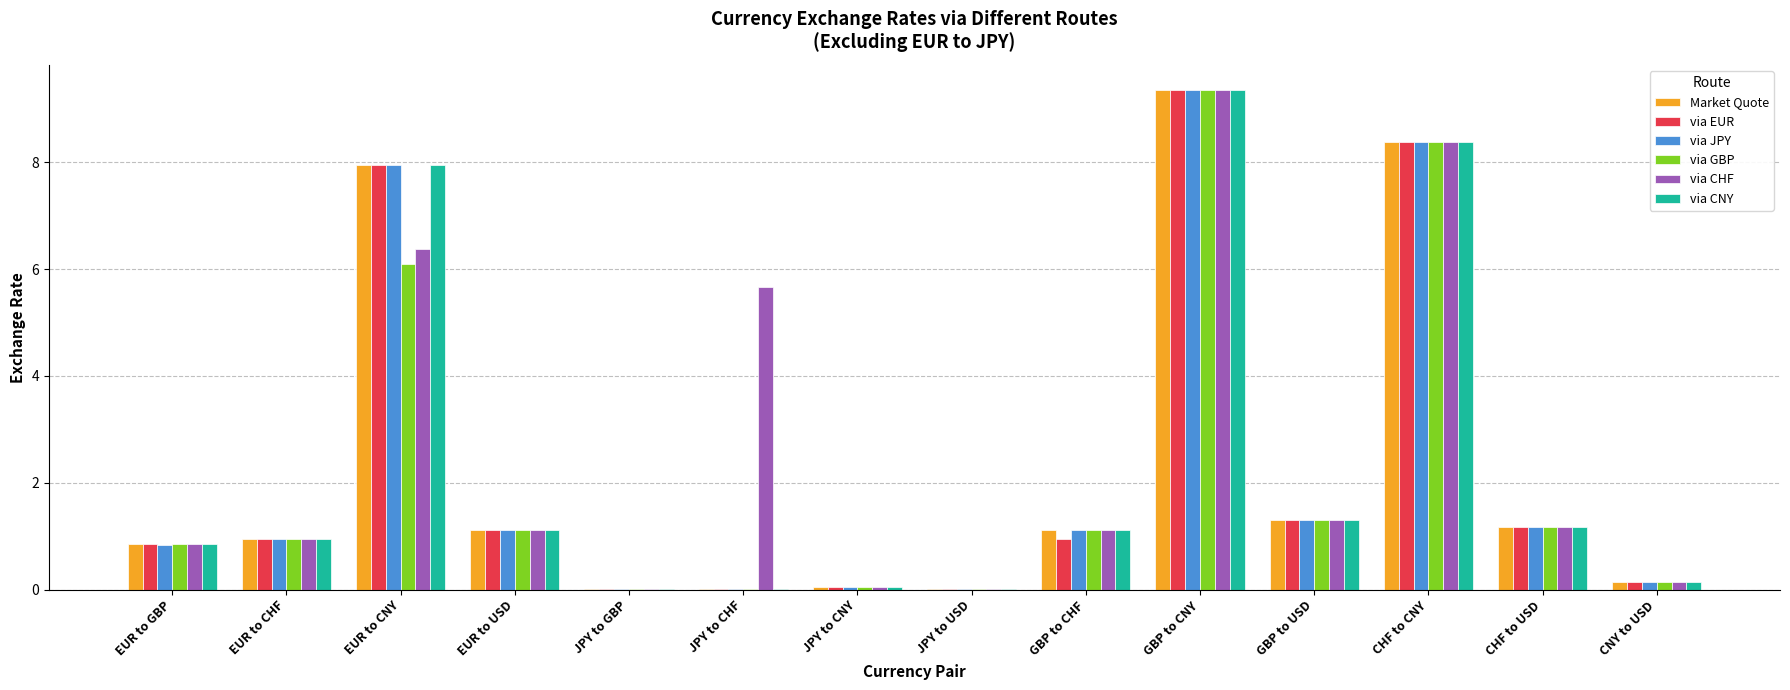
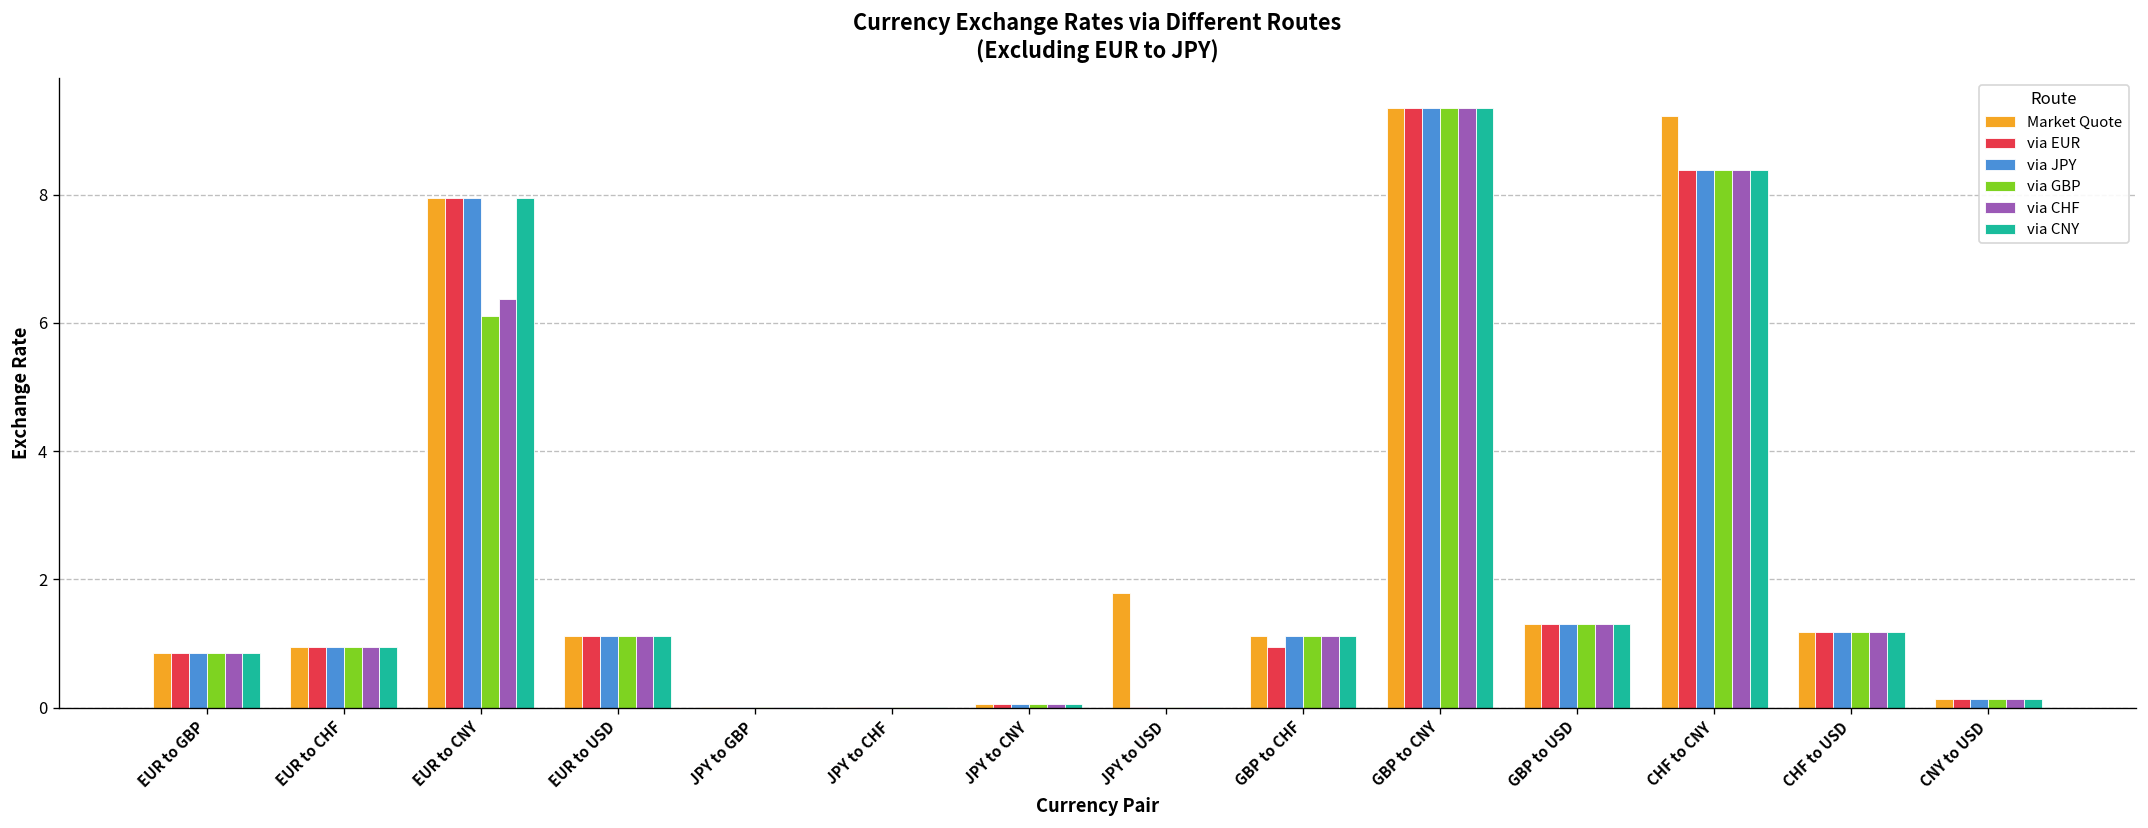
  {
    "Market Quote": {
      "EUR to GBP": 0.8,
      "EUR to CHF": 0.9,
      "EUR to CNY": 7.9,
      "EUR to USD": 1.1,
      "JPY to CNY": 0.0,
-     "JPY to USD": 0.0,
+     "JPY to USD": 1.8,
      "GBP to CHF": 1.1,
      "GBP to CNY": 9.4,
      "GBP to USD": 1.3,
-     "CHF to CNY": 8.4,
+     "CHF to CNY": 9.2,
      "CHF to USD": 1.2,
      "CNY to USD": 0.1
    },
    "via EUR": {
      "EUR to GBP": 0.8,
      "EUR to CHF": 0.9,
      "EUR to CNY": 7.9,
      "EUR to USD": 1.1,
      "JPY to CNY": 0.0,
      "GBP to CHF": 0.9,
      "GBP to CNY": 9.4,
      "GBP to USD": 1.3,
      "CHF to CNY": 8.4,
      "CHF to USD": 1.2,
      "CNY to USD": 0.1
    },
    "via JPY": {
      "EUR to GBP": 0.8,
      "EUR to CHF": 0.9,
      "EUR to CNY": 7.9,
      "EUR to USD": 1.1,
      "JPY to CNY": 0.0,
      "GBP to CHF": 1.1,
      "GBP to CNY": 9.4,
      "GBP to USD": 1.3,
      "CHF to CNY": 8.4,
      "CHF to USD": 1.2,
      "CNY to USD": 0.1
    },
    "via GBP": {
      "EUR to GBP": 0.8,
      "EUR to CHF": 0.9,
      "EUR to CNY": 6.1,
      "EUR to USD": 1.1,
      "JPY to CNY": 0.0,
      "GBP to CHF": 1.1,
      "GBP to CNY": 9.4,
      "GBP to USD": 1.3,
      "CHF to CNY": 8.4,
      "CHF to USD": 1.2,
      "CNY to USD": 0.1
    },
    "via CHF": {
      "EUR to GBP": 0.8,
      "EUR to CHF": 0.9,
      "EUR to CNY": 6.4,
      "EUR to USD": 1.1,
-     "JPY to CHF": 5.7,
+     "JPY to CHF": 0.0,
      "JPY to CNY": 0.0,
      "GBP to CHF": 1.1,
      "GBP to CNY": 9.4,
      "GBP to USD": 1.3,
      "CHF to CNY": 8.4,
      "CHF to USD": 1.2,
      "CNY to USD": 0.1
    },
    "via CNY": {
      "EUR to GBP": 0.8,
      "EUR to CHF": 0.9,
      "EUR to CNY": 7.9,
      "EUR to USD": 1.1,
      "JPY to CNY": 0.0,
      "GBP to CHF": 1.1,
      "GBP to CNY": 9.4,
      "GBP to USD": 1.3,
      "CHF to CNY": 8.4,
      "CHF to USD": 1.2,
      "CNY to USD": 0.1
    }
  }
